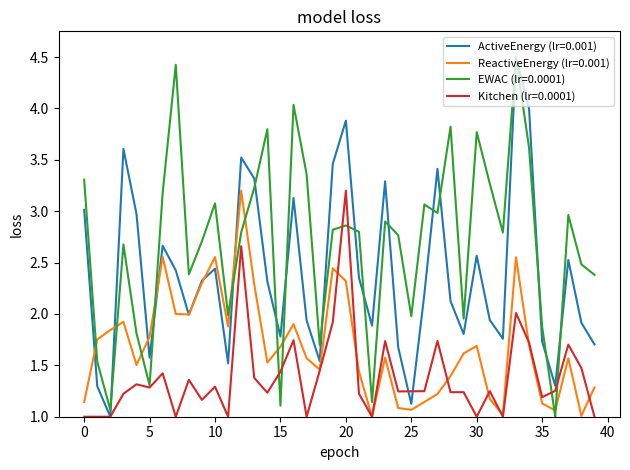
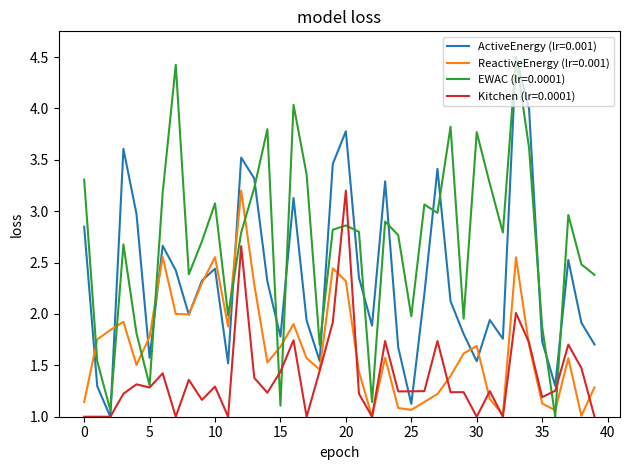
  {
    "ActiveEnergy (lr=0.001)": {
-     "0": 3.01,
+     "0": 2.85,
      "5": 1.57,
      "10": 2.44,
      "15": 1.78,
-     "20": 3.88,
+     "20": 3.78,
      "25": 1.13,
-     "30": 2.57,
+     "30": 1.54,
      "35": 1.73
    },
    "ReactiveEnergy (lr=0.001)": {
      "0": 1.14,
      "5": 1.78,
      "10": 2.55,
      "15": 1.68,
      "20": 2.32,
      "25": 1.07,
      "30": 1.69,
      "35": 1.13
    },
    "EWAC (lr=0.0001)": {
      "0": 3.31,
      "10": 3.08,
      "15": 1.11,
      "20": 2.86,
      "25": 1.98,
      "30": 3.77,
      "35": 1.88
    },
    "Kitchen (lr=0.0001)": {
      "0": 1.00,
      "10": 1.29,
      "15": 1.44,
      "20": 3.20,
      "25": 1.25,
      "30": 1.00,
      "35": 1.19
    }
  }
